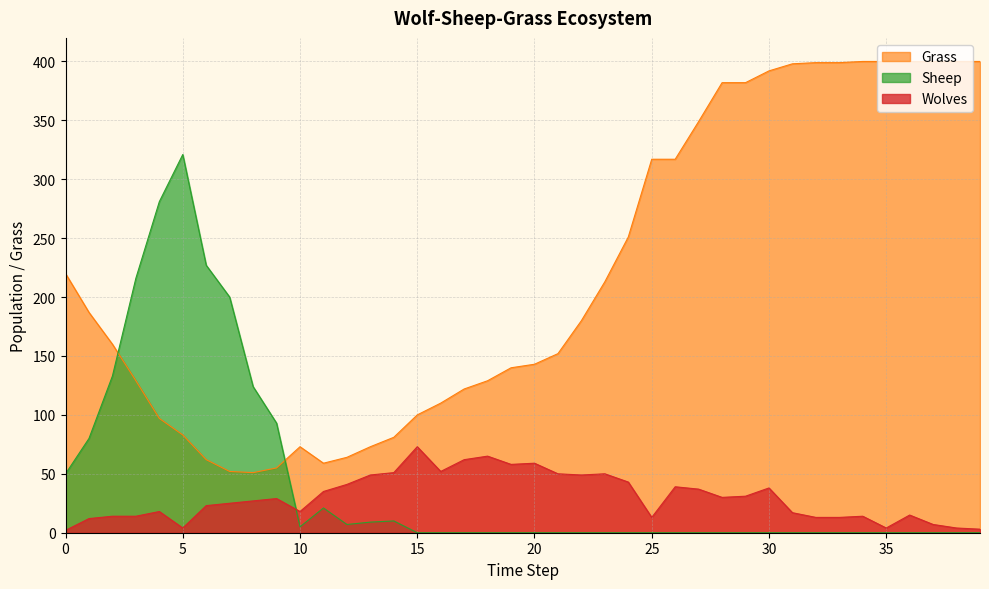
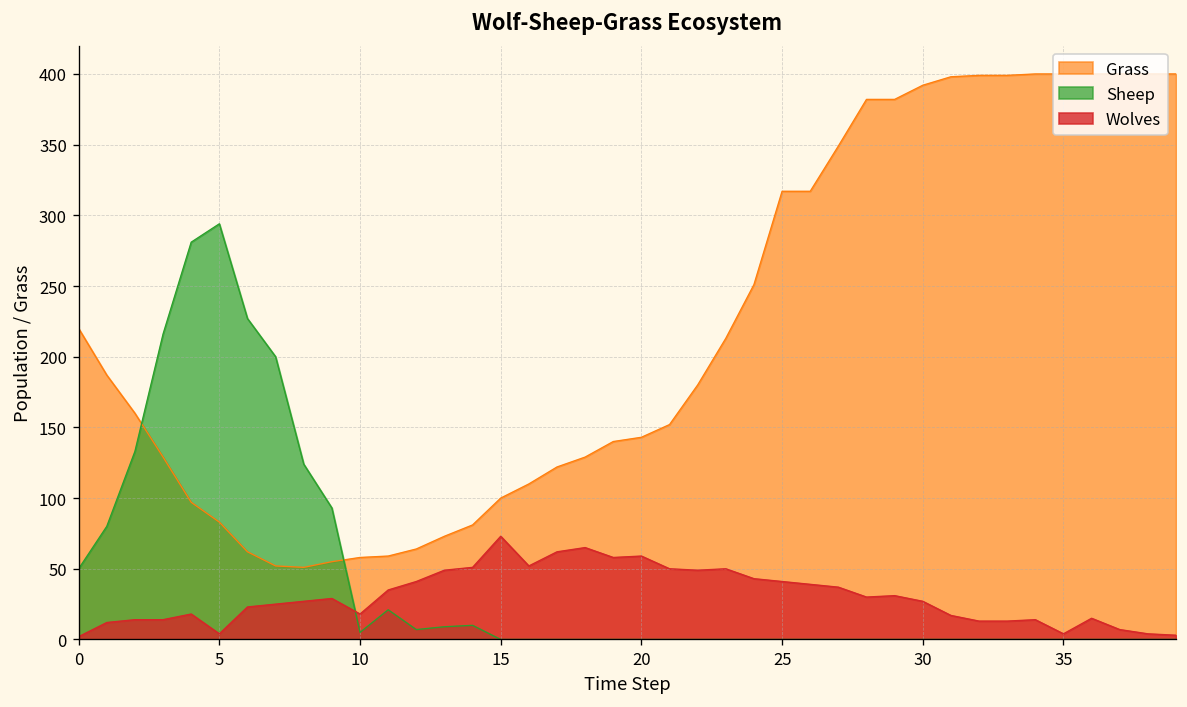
  {
    "Grass": {
      "0": 220,
      "5": 83,
-     "10": 73,
+     "10": 58,
      "15": 100,
      "20": 143,
      "25": 317,
      "30": 392
    },
    "Sheep": {
      "0": 50,
-     "5": 321,
+     "5": 294,
      "10": 5,
      "15": 0,
      "20": 0,
      "25": 0,
      "30": 0,
      "35": 0
    },
    "Wolves": {
      "0": 2,
      "5": 4,
      "10": 18,
      "15": 73,
      "20": 59,
-     "25": 13,
-     "30": 38,
+     "25": 41,
+     "30": 27,
      "35": 4
    }
  }
